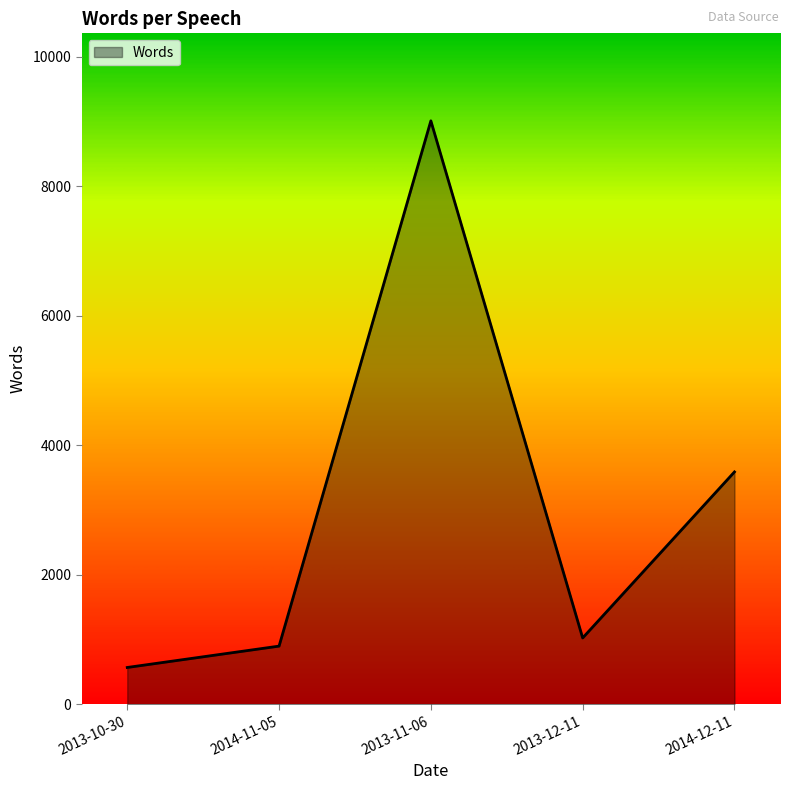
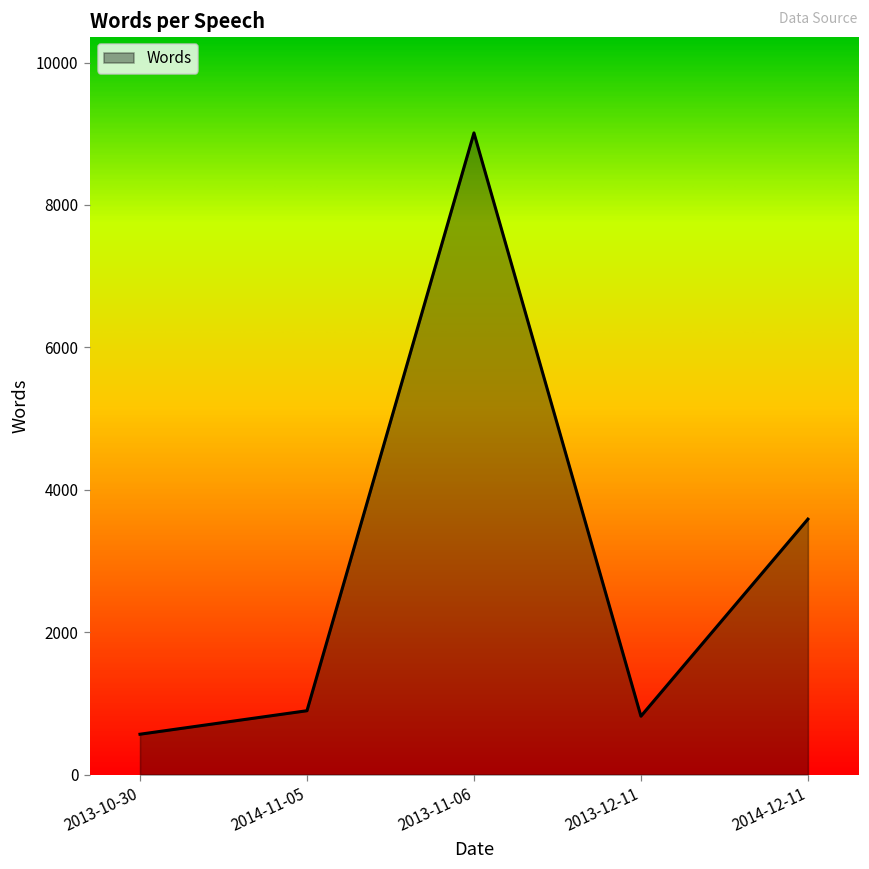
  {
    "2013-10-30": 600,
    "2014-11-05": 900,
    "2013-11-06": 9000,
-   "2013-12-11": 1000,
+   "2013-12-11": 800,
    "2014-12-11": 3600
  }
